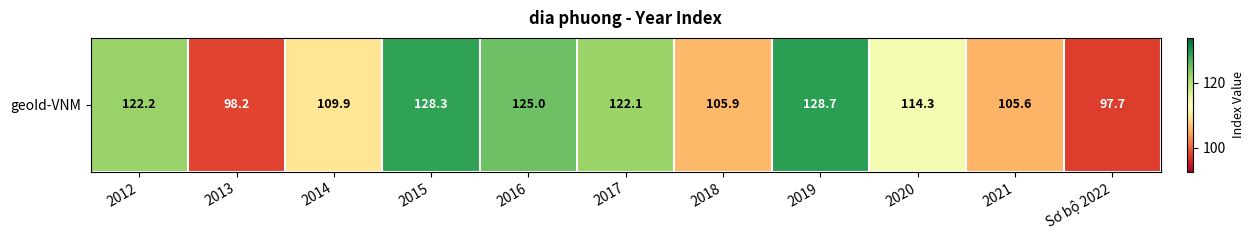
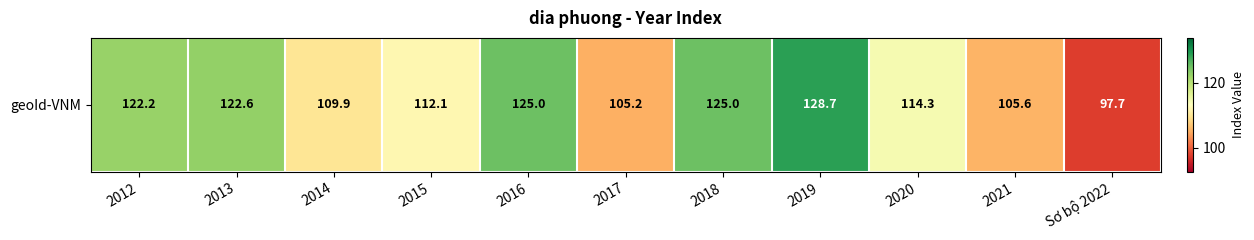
  {
    "geoId-VNM": {
      "2012": 122.2,
-     "2013": 98.2,
+     "2013": 122.6,
      "2014": 109.9,
-     "2015": 128.3,
+     "2015": 112.1,
      "2016": 125.0,
-     "2017": 122.1,
-     "2018": 105.9,
+     "2017": 105.2,
+     "2018": 125.0,
      "2019": 128.7,
      "2020": 114.3,
      "2021": 105.6,
      "Sơ bộ 2022": 97.7
    }
  }
